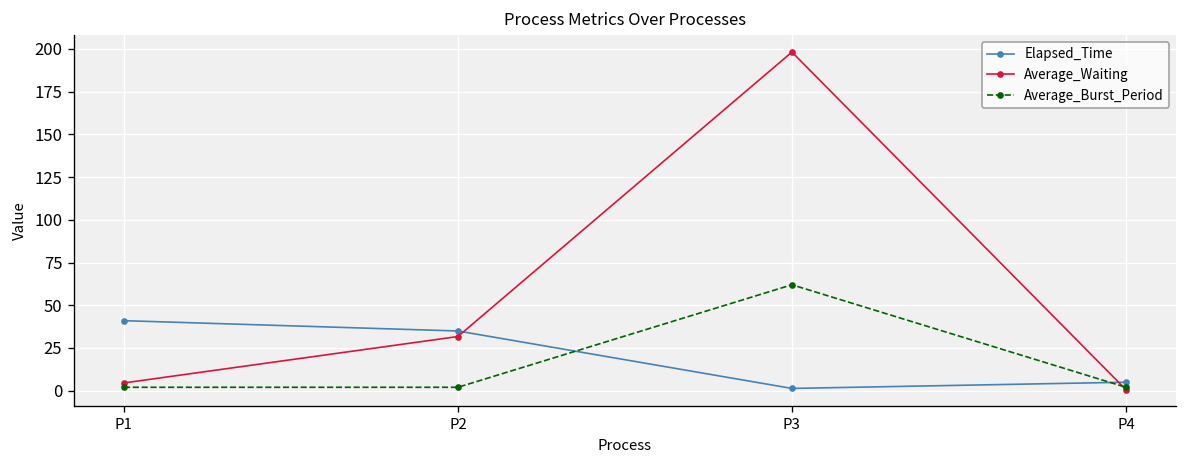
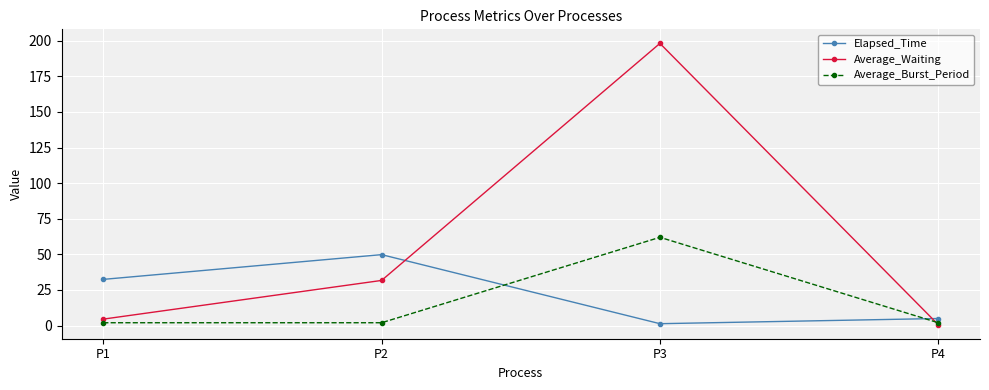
  {
    "Elapsed_Time": {
-     "P1": 41,
-     "P2": 35,
+     "P1": 32,
+     "P2": 50,
      "P3": 1,
      "P4": 5
    },
    "Average_Waiting": {
      "P1": 5,
      "P2": 32,
      "P3": 198
    },
    "Average_Burst_Period": {
      "P1": 2,
      "P2": 2,
      "P3": 62
    }
  }
